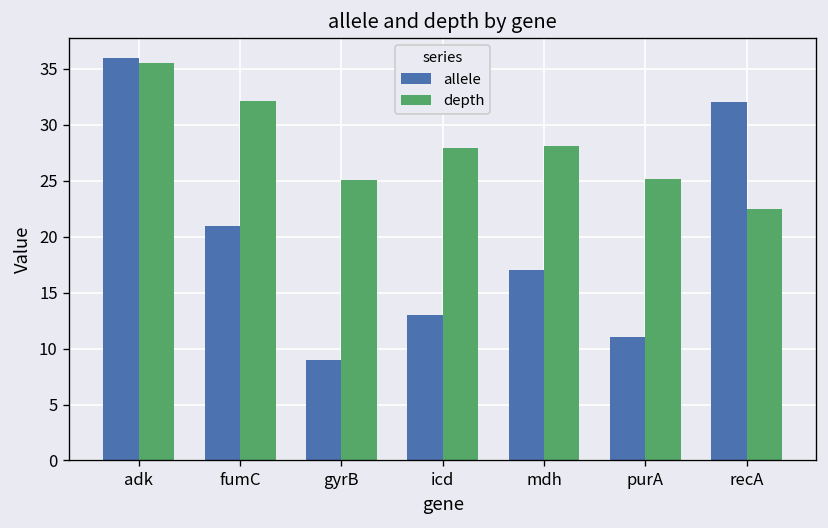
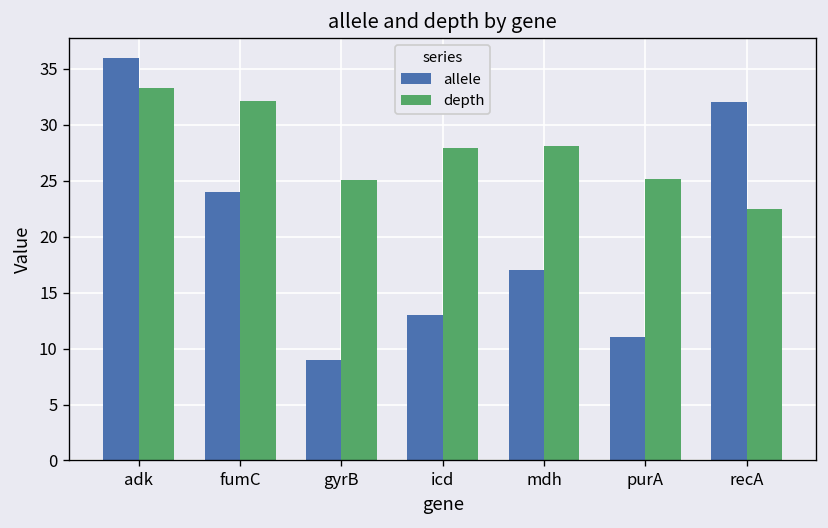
  {
    "allele": {
      "adk": 36,
-     "fumC": 21,
+     "fumC": 24,
      "gyrB": 9,
      "icd": 13,
      "mdh": 17,
      "purA": 11,
      "recA": 32
    },
    "depth": {
-     "adk": 36,
+     "adk": 33,
      "fumC": 32,
      "gyrB": 25,
      "icd": 28,
      "mdh": 28,
      "purA": 25,
      "recA": 23
    }
  }
